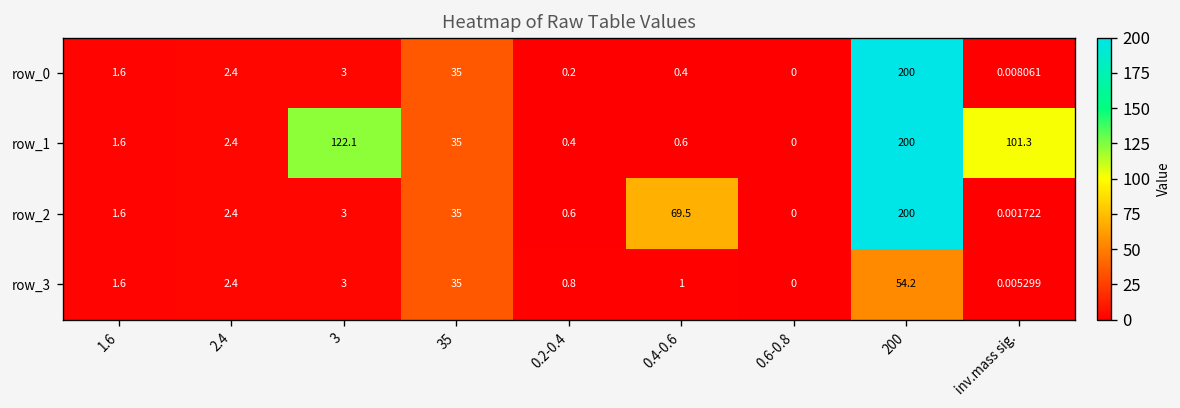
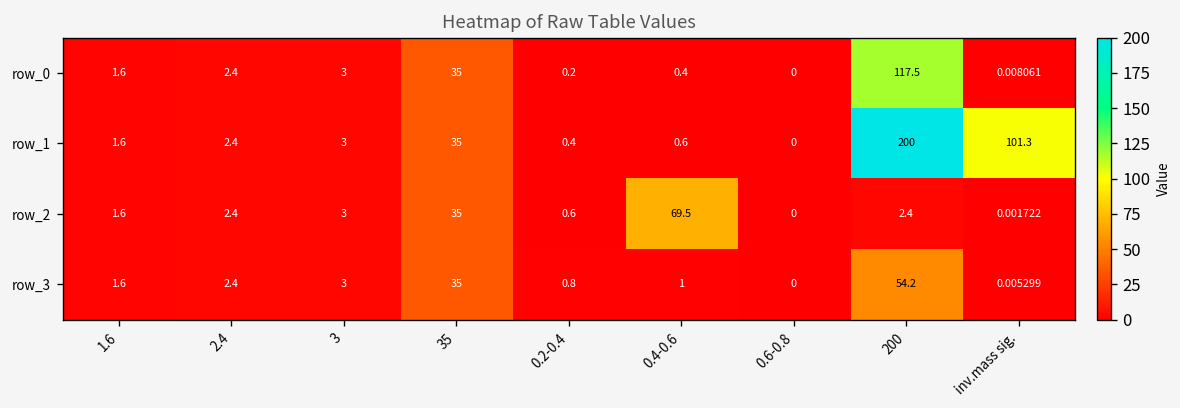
  {
    "row_0": {
      "1.6": 1.6,
      "2.4": 2.4,
      "3": 3,
      "35": 35,
      "0.2-0.4": 0.2,
      "0.4-0.6": 0.4,
      "0.6-0.8": 0,
-     "200": 200,
+     "200": 117.5,
      "inv.mass sig.": 0.008061
    },
    "row_1": {
      "1.6": 1.6,
      "2.4": 2.4,
-     "3": 122.1,
+     "3": 3,
      "35": 35,
      "0.2-0.4": 0.4,
      "0.4-0.6": 0.6,
      "0.6-0.8": 0,
      "200": 200,
      "inv.mass sig.": 101.3
    },
    "row_2": {
      "1.6": 1.6,
      "2.4": 2.4,
      "3": 3,
      "35": 35,
      "0.2-0.4": 0.6,
      "0.4-0.6": 69.5,
      "0.6-0.8": 0,
-     "200": 200,
+     "200": 2.4,
      "inv.mass sig.": 0.001722
    },
    "row_3": {
      "1.6": 1.6,
      "2.4": 2.4,
      "3": 3,
      "35": 35,
      "0.2-0.4": 0.8,
      "0.4-0.6": 1,
      "0.6-0.8": 0,
      "200": 54.2,
      "inv.mass sig.": 0.005299
    }
  }
